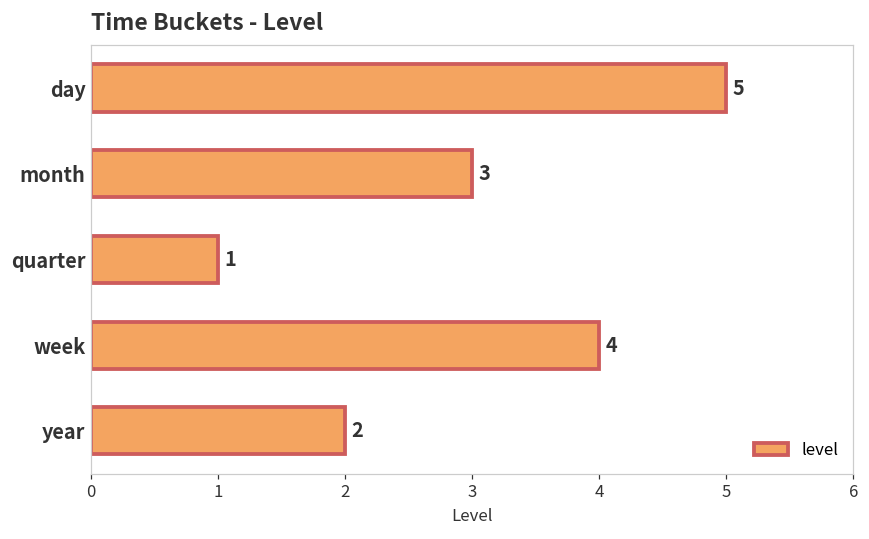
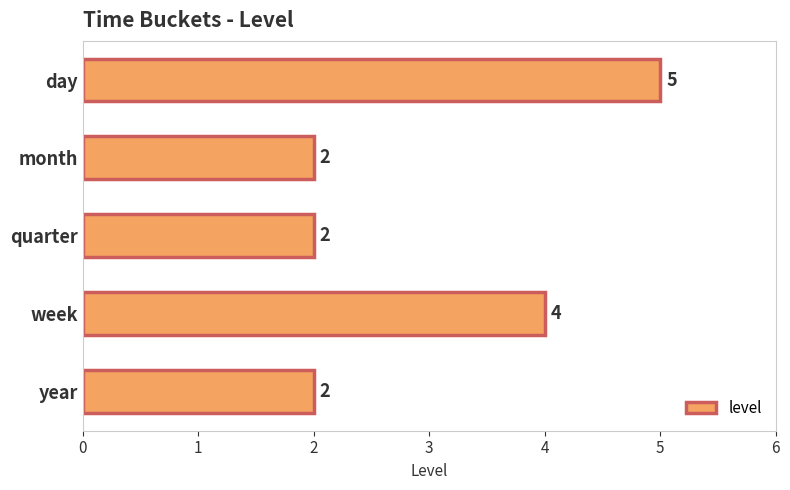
  {
    "day": 5,
-   "month": 3,
-   "quarter": 1,
+   "month": 2,
+   "quarter": 2,
    "week": 4,
    "year": 2
  }
